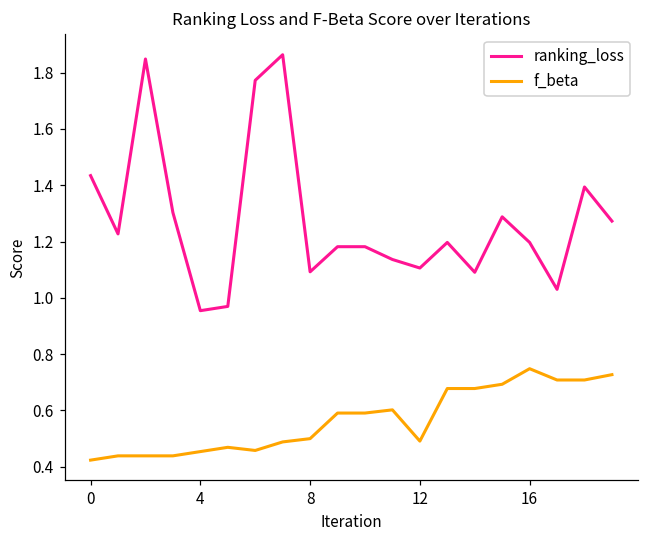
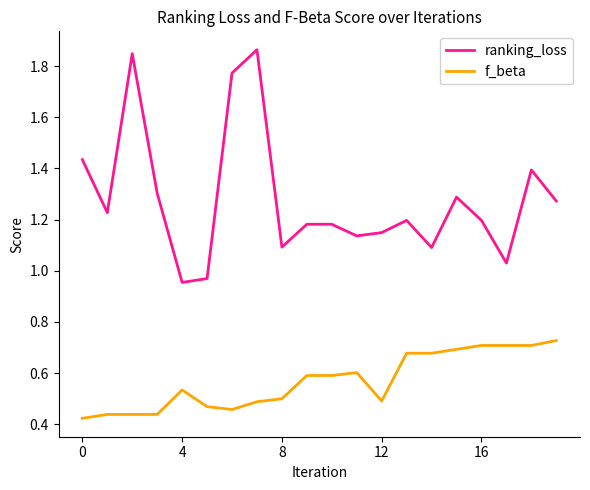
  {
    "ranking_loss": {
      "0": 1.43,
      "4": 0.95,
      "8": 1.09,
-     "12": 1.11,
+     "12": 1.15,
      "16": 1.20
    },
    "f_beta": {
      "0": 0.42,
-     "4": 0.45,
+     "4": 0.53,
      "8": 0.50,
      "12": 0.49,
-     "16": 0.75
+     "16": 0.71
    }
  }
